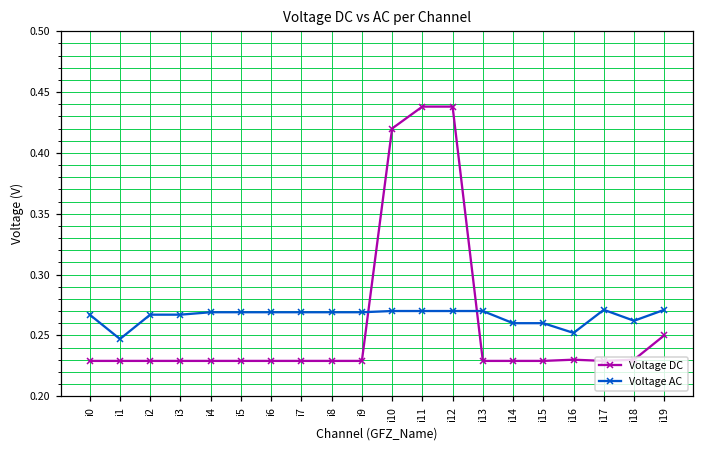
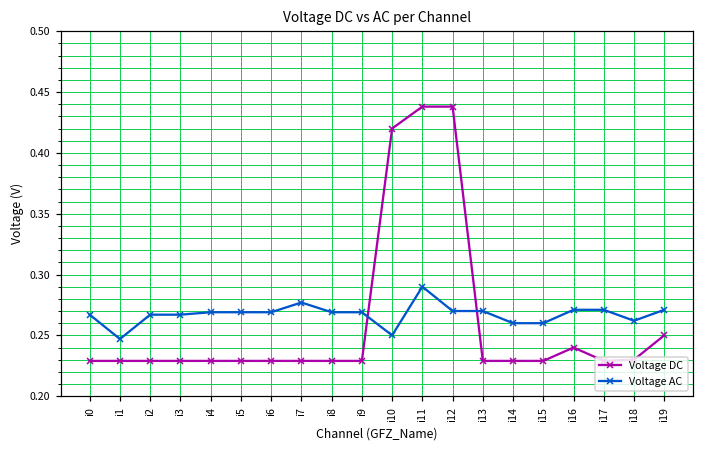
  {
    "Voltage DC": {
      "i0": 0.23,
      "i1": 0.23,
      "i2": 0.23,
      "i3": 0.23,
      "i4": 0.23,
      "i5": 0.23,
      "i6": 0.23,
      "i7": 0.23,
      "i8": 0.23,
      "i9": 0.23,
      "i10": 0.42,
      "i11": 0.44,
      "i12": 0.44,
      "i13": 0.23,
      "i14": 0.23,
      "i15": 0.23,
-     "i16": 0.23,
+     "i16": 0.24,
      "i19": 0.25
    },
    "Voltage AC": {
      "i0": 0.267,
      "i1": 0.247,
      "i2": 0.267,
      "i3": 0.267,
      "i4": 0.269,
      "i5": 0.269,
      "i6": 0.269,
-     "i7": 0.269,
+     "i7": 0.277,
      "i8": 0.269,
      "i9": 0.269,
-     "i10": 0.27,
-     "i11": 0.27,
+     "i10": 0.25,
+     "i11": 0.29,
      "i12": 0.270,
      "i13": 0.270,
      "i14": 0.260,
      "i15": 0.260,
-     "i16": 0.252,
+     "i16": 0.271,
      "i17": 0.271,
      "i18": 0.262,
      "i19": 0.271
    }
  }
